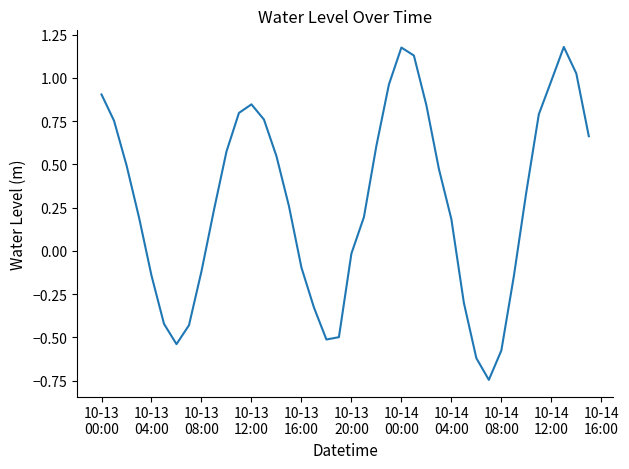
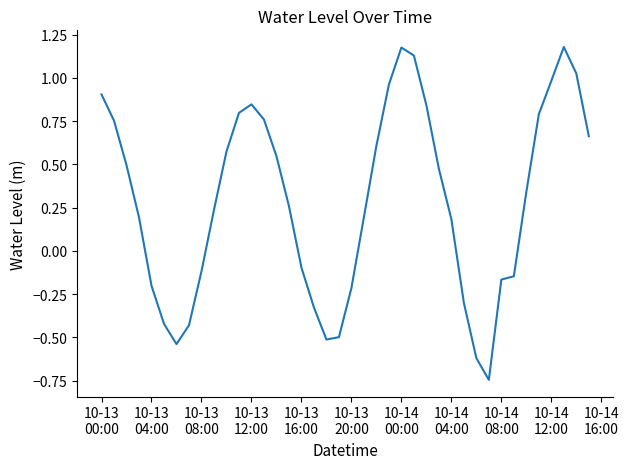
  {
    "10-13 00:00": 0.90,
-   "10-13 04:00": -0.14,
+   "10-13 04:00": -0.20,
    "10-13 08:00": -0.12,
    "10-13 12:00": 0.85,
    "10-13 16:00": -0.10,
-   "10-13 20:00": -0.02,
+   "10-13 20:00": -0.22,
    "10-14 00:00": 1.18,
    "10-14 04:00": 0.18,
-   "10-14 08:00": -0.58,
+   "10-14 08:00": -0.17,
    "10-14 12:00": 0.98
  }
